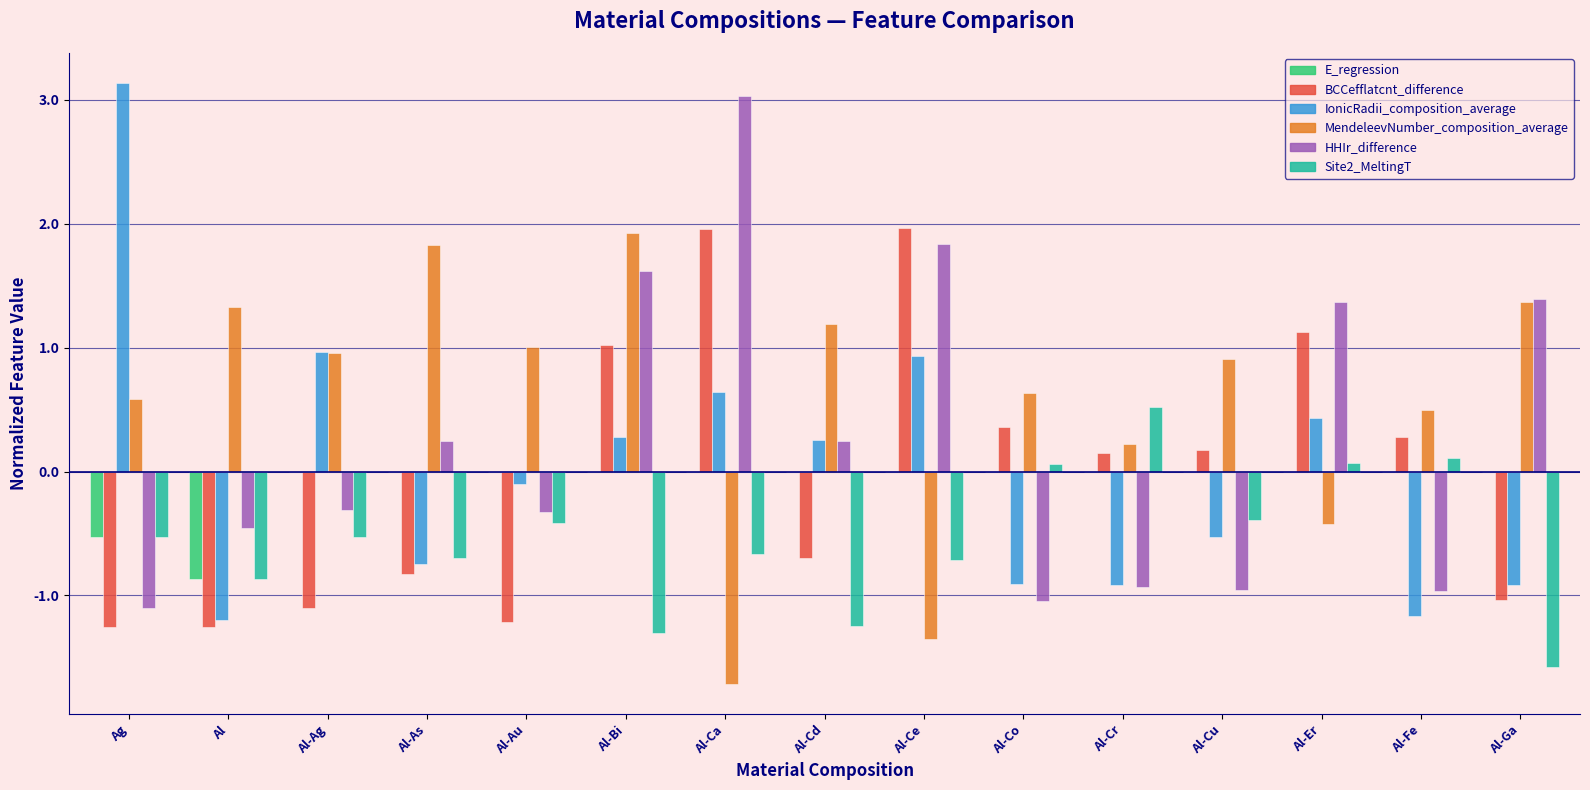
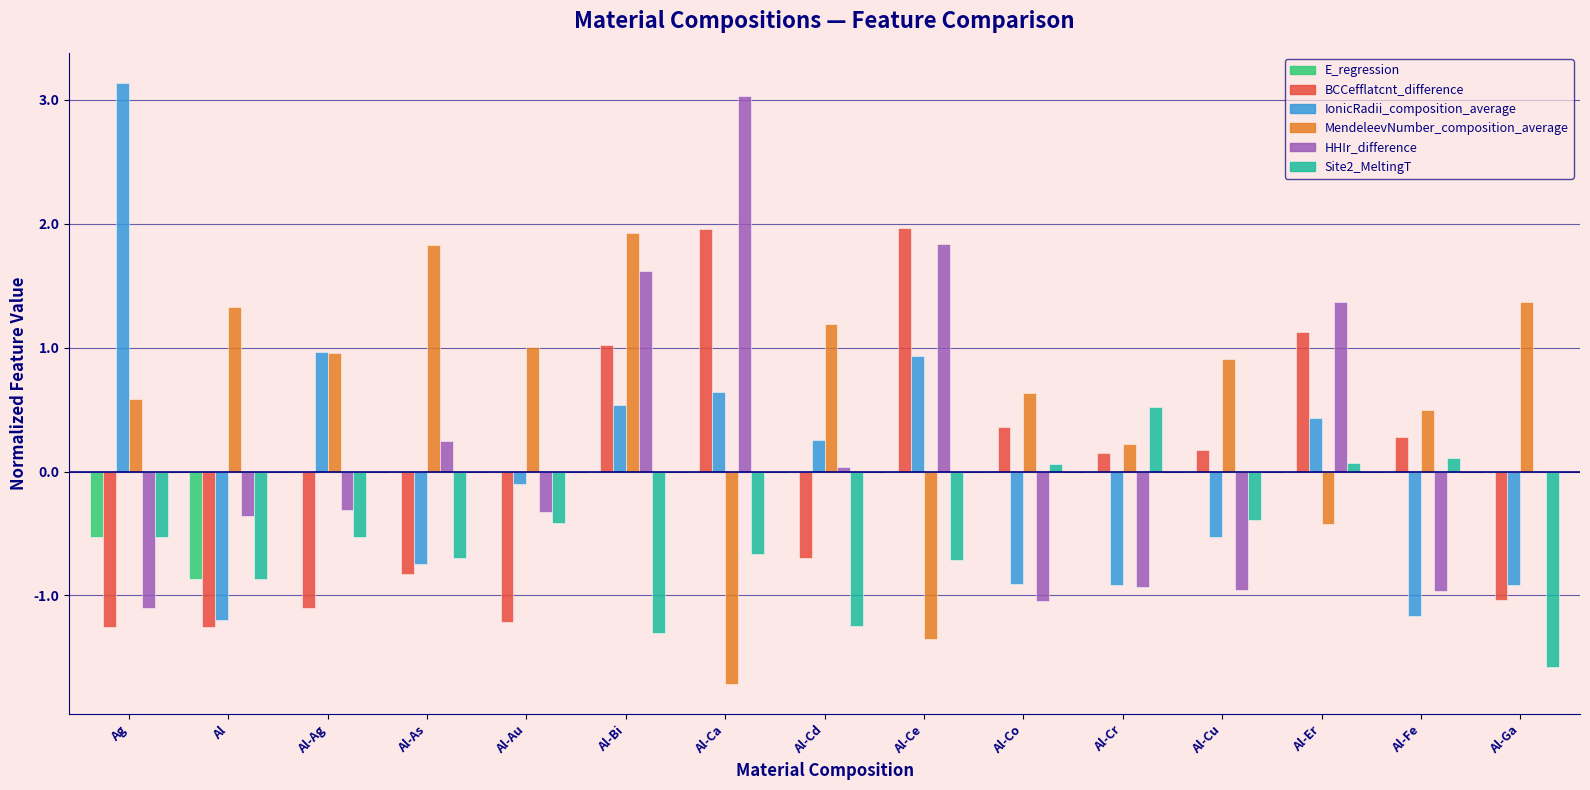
  {
    "IonicRadii_composition_average": {
      "Ag": 3.13,
      "Al": -1.20,
      "Al-Ag": 0.97,
      "Al-As": -0.74,
      "Al-Au": -0.10,
-     "Al-Bi": 0.28,
+     "Al-Bi": 0.54,
      "Al-Ca": 0.64,
      "Al-Cd": 0.26,
      "Al-Ce": 0.93,
      "Al-Co": -0.90,
      "Al-Cr": -0.92,
      "Al-Cu": -0.53,
      "Al-Er": 0.43,
      "Al-Fe": -1.16,
      "Al-Ga": -0.92
    },
    "HHIr_difference": {
      "Ag": -1.10,
-     "Al": -0.46,
+     "Al": -0.36,
      "Al-Ag": -0.31,
      "Al-As": 0.24,
      "Al-Au": -0.33,
      "Al-Bi": 1.62,
      "Al-Ca": 3.03,
-     "Al-Cd": 0.24,
+     "Al-Cd": 0.04,
      "Al-Ce": 1.83,
      "Al-Co": -1.04,
      "Al-Cr": -0.93,
      "Al-Cu": -0.95,
      "Al-Er": 1.37,
      "Al-Fe": -0.97,
-     "Al-Ga": 1.39
+     "Al-Ga": 0.01
    }
  }
